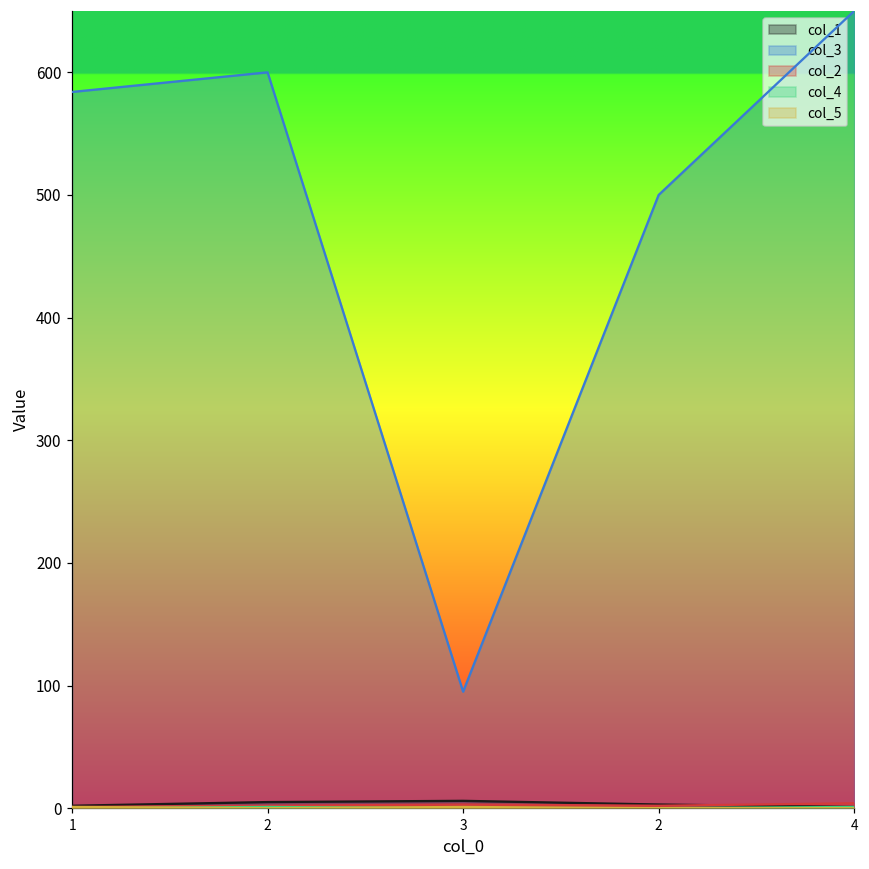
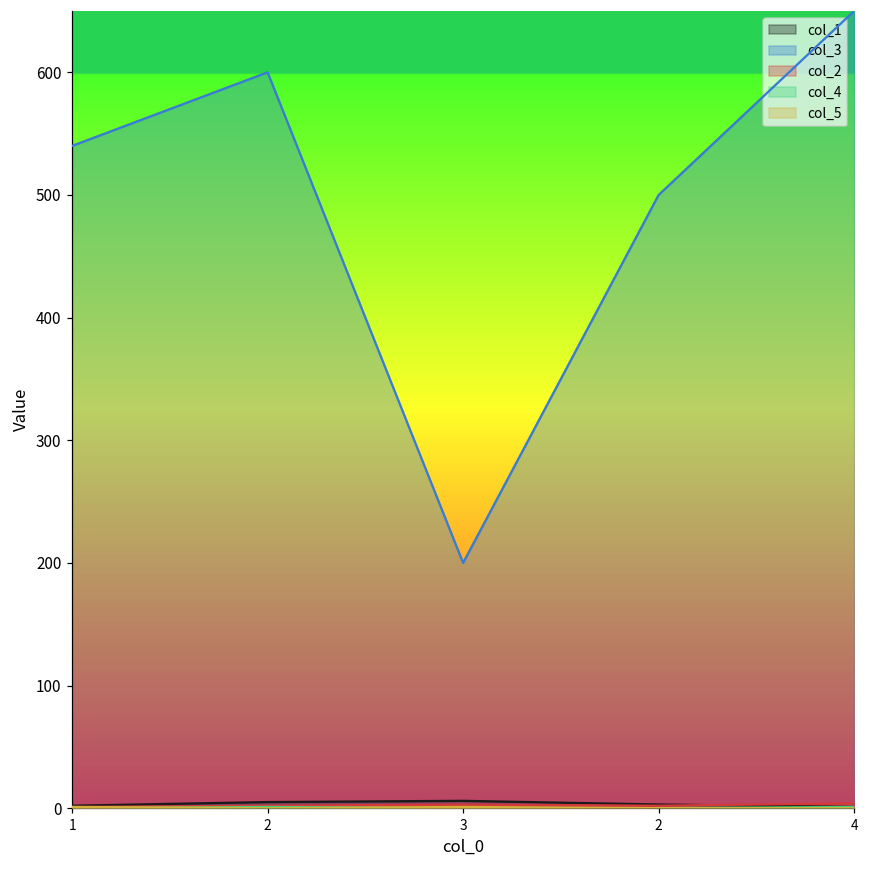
  {
    "col_1": {
      "3": 6
    },
    "col_3": {
-     "1": 584,
-     "3": 95,
+     "1": 540,
+     "3": 200,
      "4": 650
    },
    "col_2": {
      "4": 4
    }
  }
